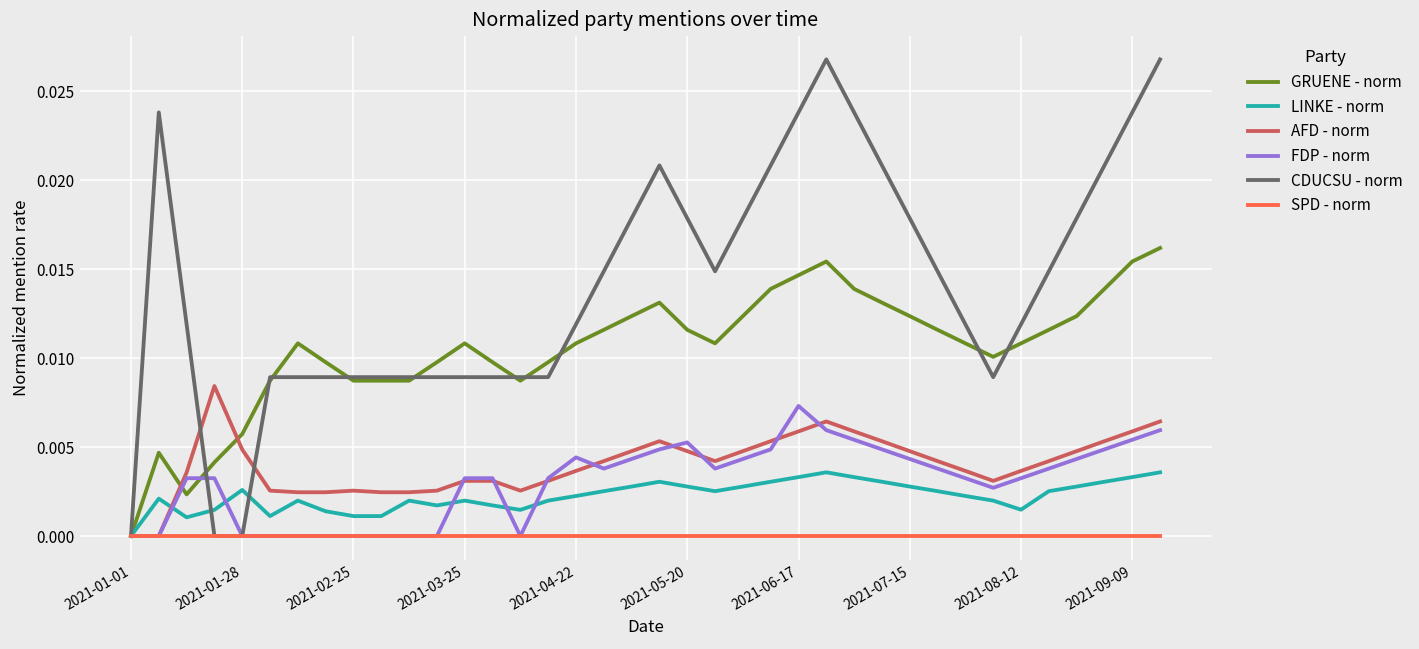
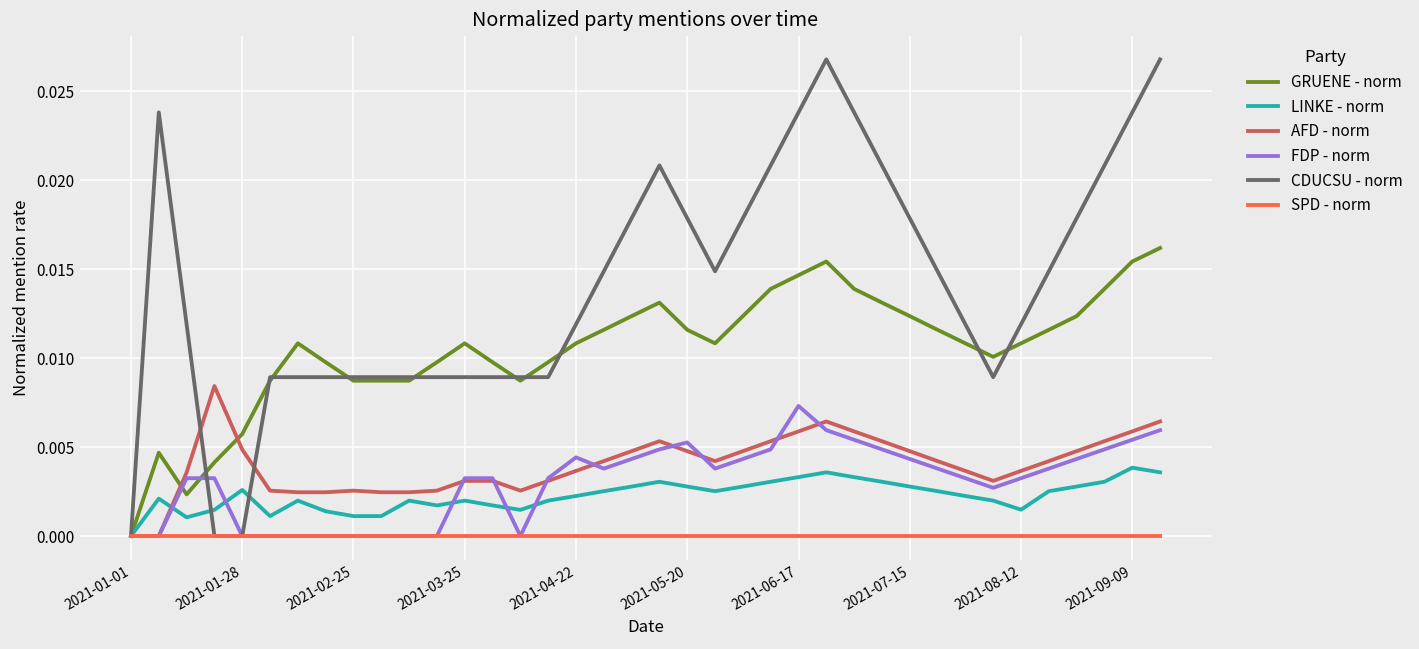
  {
    "GRUENE - norm": {
      "2021-01-28": 0.0057,
      "2021-02-25": 0.0087,
      "2021-03-25": 0.0108,
      "2021-04-22": 0.0108,
      "2021-05-20": 0.0116,
      "2021-06-17": 0.0147,
      "2021-07-15": 0.0124,
      "2021-08-12": 0.0108,
      "2021-09-09": 0.0154
    },
    "LINKE - norm": {
      "2021-01-28": 0.0026,
      "2021-02-25": 0.0011,
      "2021-03-25": 0.0020,
      "2021-04-22": 0.0023,
      "2021-05-20": 0.0028,
      "2021-06-17": 0.0033,
      "2021-07-15": 0.0028,
      "2021-08-12": 0.0015,
-     "2021-09-09": 0.0033
+     "2021-09-09": 0.0038
    },
    "FDP - norm": {
      "2021-04-22": 0.0044,
      "2021-05-20": 0.0053,
      "2021-06-17": 0.0073,
      "2021-07-15": 0.0043,
      "2021-08-12": 0.0033,
      "2021-09-09": 0.0054
    },
    "CDUCSU - norm": {
      "2021-02-25": 0.0089,
      "2021-03-25": 0.0089,
      "2021-04-22": 0.0119,
      "2021-05-20": 0.0179,
      "2021-06-17": 0.0238,
      "2021-07-15": 0.0179,
      "2021-08-12": 0.0119,
      "2021-09-09": 0.0238
    }
  }
